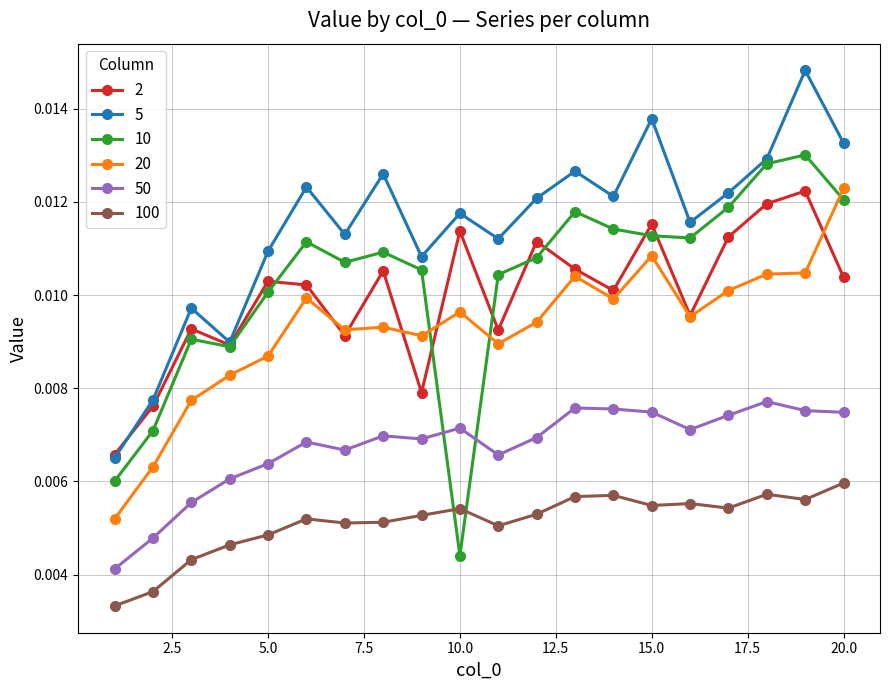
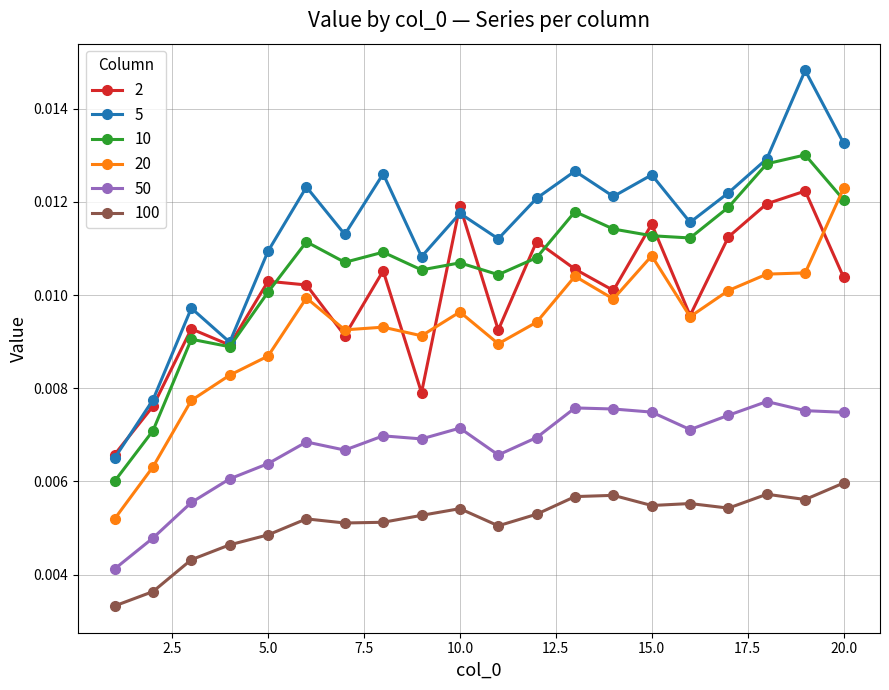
  {
    "2": {
      "5.0": 0.0103,
-     "10.0": 0.0114,
+     "10.0": 0.0119,
      "15.0": 0.0115,
      "20.0": 0.0104
    },
    "5": {
      "5.0": 0.0109,
      "10.0": 0.0118,
-     "15.0": 0.0138,
+     "15.0": 0.0126,
      "20.0": 0.0133
    },
    "10": {
      "5.0": 0.0101,
-     "10.0": 0.0044,
+     "10.0": 0.0107,
      "15.0": 0.0113,
      "20.0": 0.0120
    },
    "20": {
      "5.0": 0.0087,
      "10.0": 0.0096,
      "15.0": 0.0108,
      "20.0": 0.0123
    },
    "50": {
      "5.0": 0.0064,
      "10.0": 0.0071,
      "15.0": 0.0075,
      "20.0": 0.0075
    },
    "100": {
      "5.0": 0.0049,
      "10.0": 0.0054,
      "15.0": 0.0055,
      "20.0": 0.0060
    }
  }
